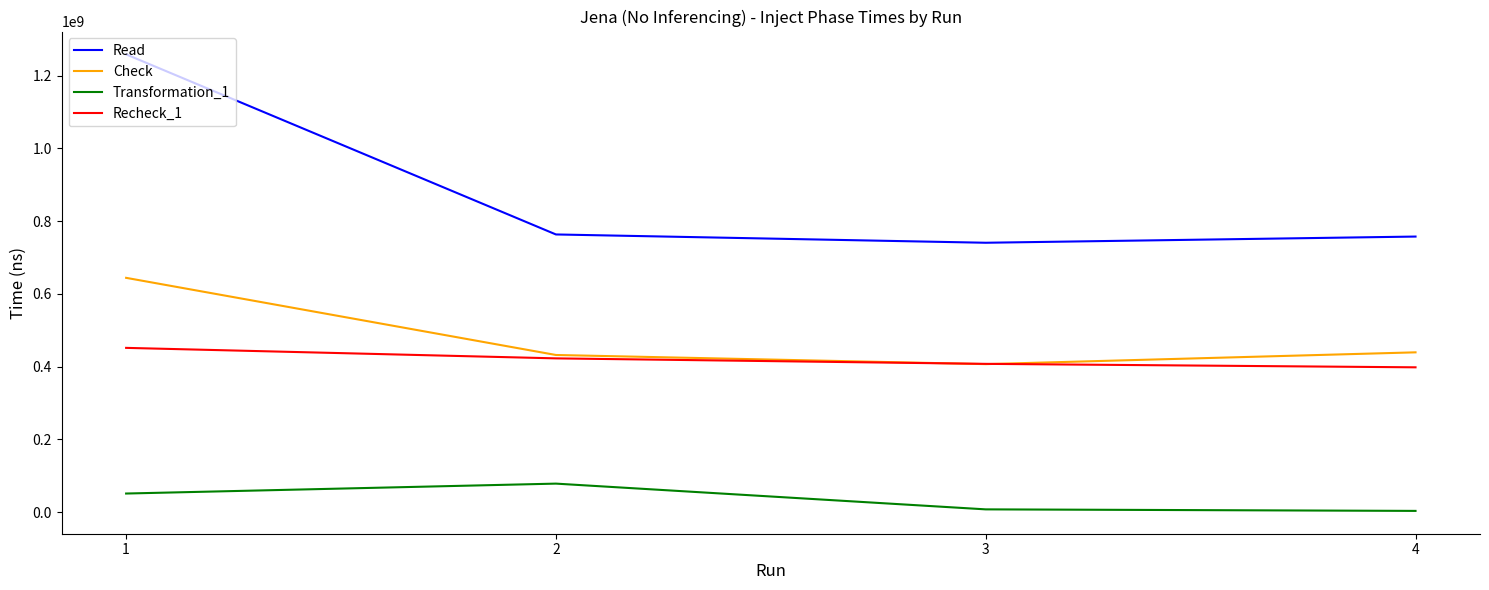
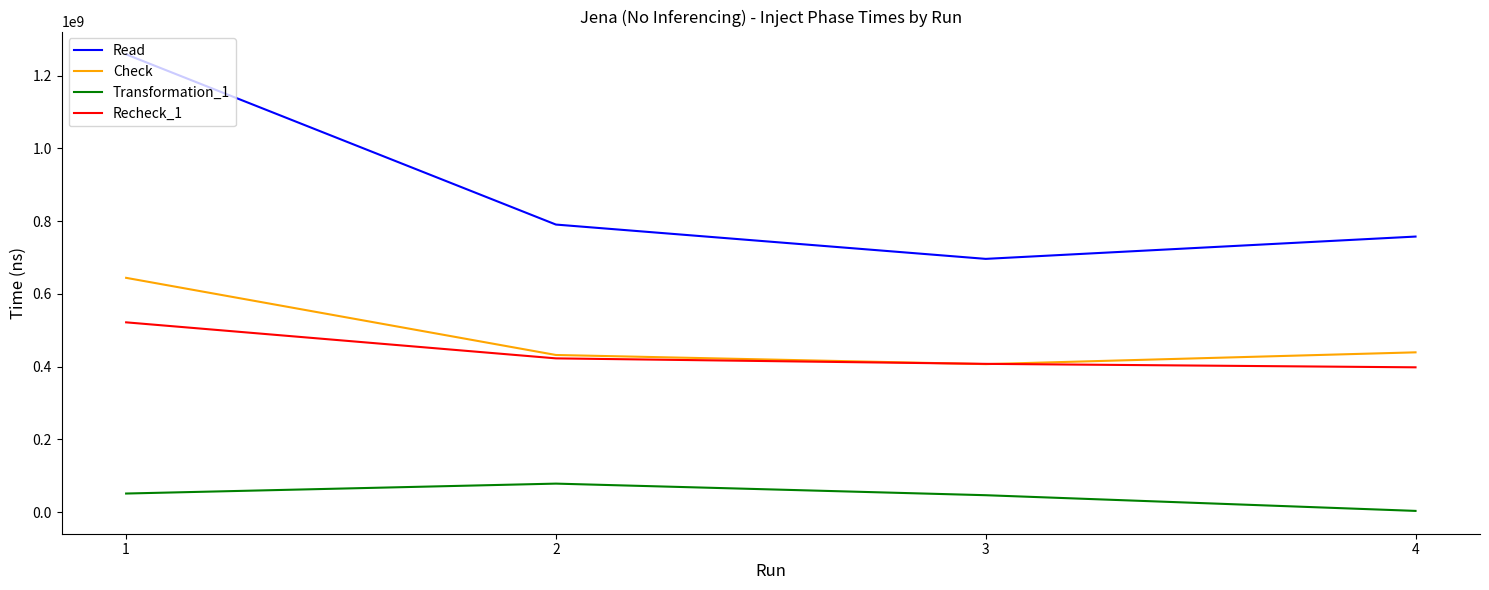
  {
    "Read": {
-     "2": 760000000,
-     "3": 740000000,
+     "2": 790000000,
+     "3": 700000000,
      "4": 760000000
    },
    "Check": {
      "1": 640000000,
      "2": 430000000,
      "4": 440000000
    },
    "Transformation_1": {
      "1": 50000000,
      "2": 80000000,
-     "3": 10000000,
+     "3": 50000000,
      "4": 0
    },
    "Recheck_1": {
-     "1": 450000000,
+     "1": 520000000,
      "2": 420000000,
      "4": 400000000
    }
  }
